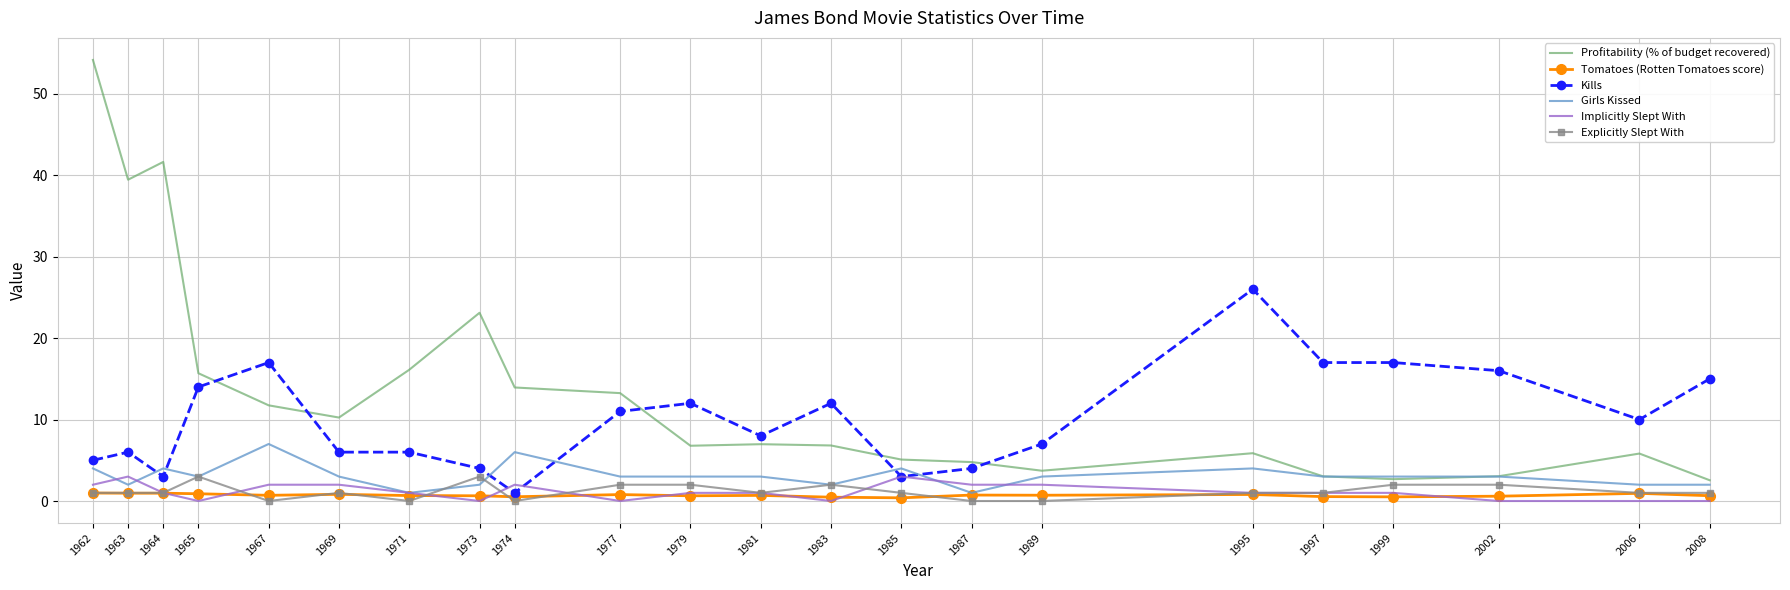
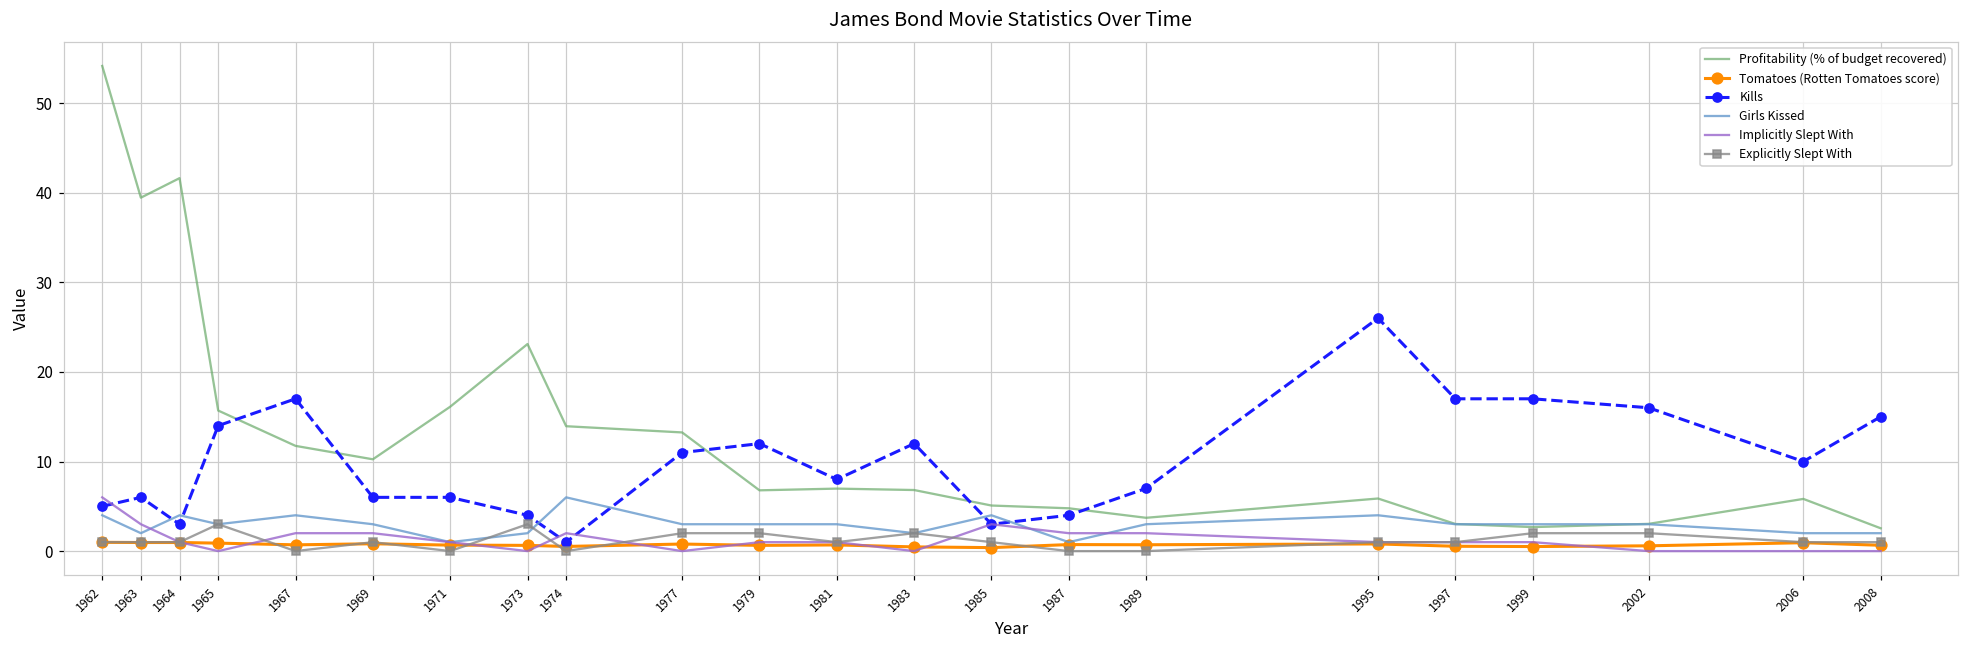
  {
    "Tomatoes (Rotten Tomatoes score)": {
      "1965": 1,
      "1967": 1,
      "1971": 1,
      "1973": 1,
      "1974": 1,
      "1977": 1,
      "1979": 1,
      "1983": 0,
      "1985": 0,
      "1989": 1,
      "1997": 1,
      "1999": 1,
      "2002": 1,
      "2008": 1
    },
    "Kills": {
      "1962": 5,
      "1963": 6,
      "1964": 3,
      "1965": 14,
      "1967": 17,
      "1969": 6,
      "1971": 6,
      "1973": 4,
      "1974": 1,
      "1977": 11,
      "1979": 12,
      "1981": 8,
      "1983": 12,
      "1987": 4,
      "1989": 7,
      "1995": 26,
      "1997": 17,
      "1999": 17,
      "2002": 16,
      "2006": 10,
      "2008": 15
    },
    "Girls Kissed": {
      "1962": 4,
      "1963": 2,
      "1964": 4,
-     "1967": 7,
+     "1967": 4,
      "1969": 3,
      "1973": 2,
      "1974": 6,
      "1977": 3,
      "1979": 3,
      "1981": 3,
      "1985": 4,
      "1989": 3,
      "1995": 4,
      "1999": 3,
      "2006": 2,
      "2008": 2
    },
    "Implicitly Slept With": {
-     "1962": 2,
+     "1962": 6,
      "1963": 3,
      "1965": 0,
      "1967": 2,
      "1969": 2,
      "1973": 0,
      "1974": 2,
      "1977": 0,
      "1979": 1,
      "1983": 0,
      "1987": 2,
      "1989": 2,
      "1999": 1,
      "2002": 0,
      "2006": 0,
      "2008": 0
    }
  }
